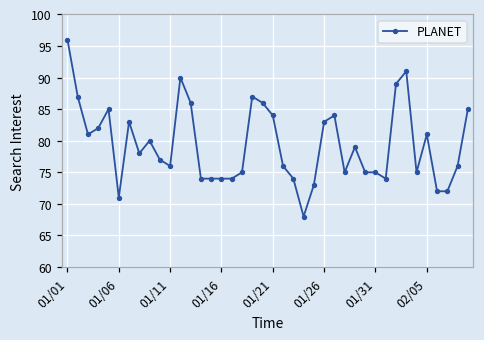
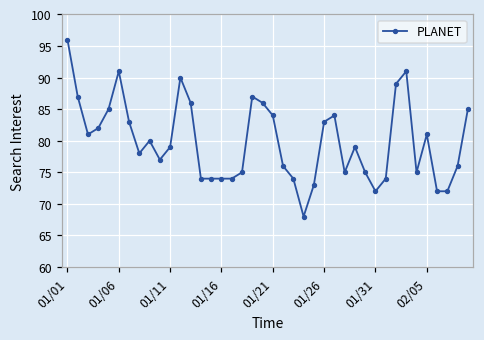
  {
    "01/01": 96,
-   "01/06": 71,
-   "01/11": 76,
+   "01/06": 91,
+   "01/11": 79,
    "01/16": 74,
    "01/21": 84,
    "01/26": 83,
-   "01/31": 75,
+   "01/31": 72,
    "02/05": 81
  }
